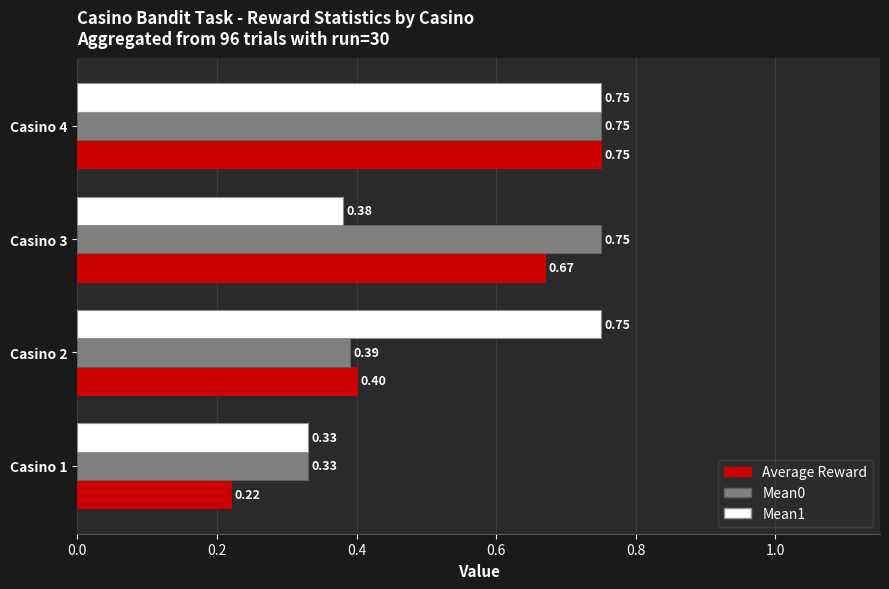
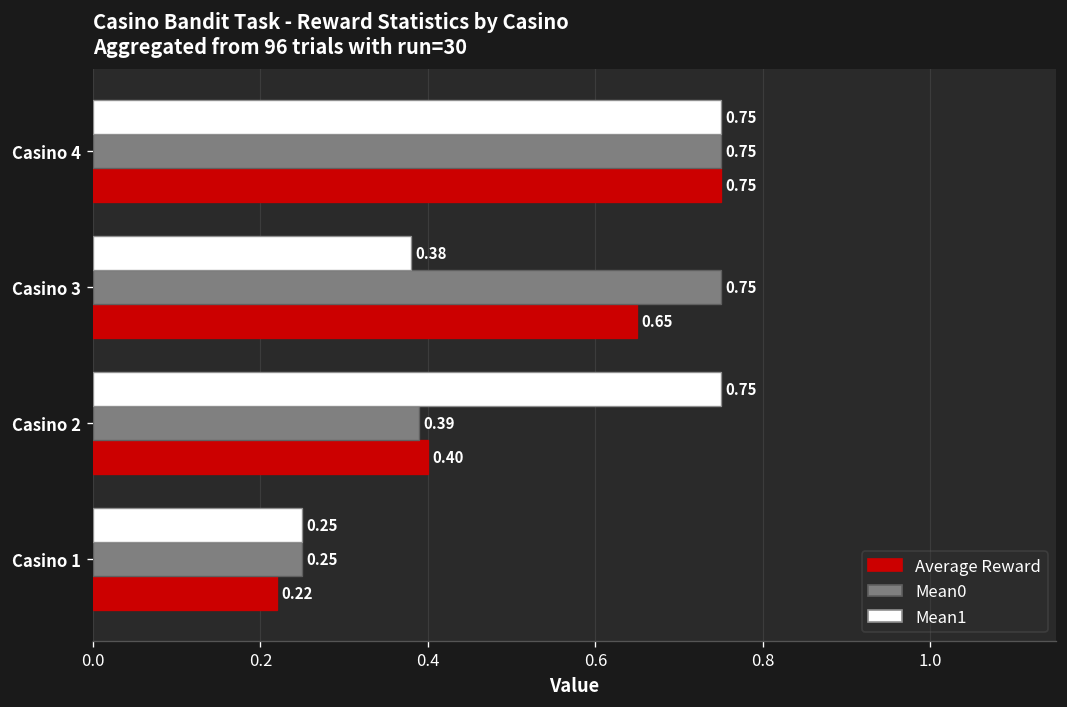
  {
    "Average Reward": {
      "Casino 4": 0.75,
-     "Casino 3": 0.67,
+     "Casino 3": 0.65,
      "Casino 2": 0.40,
      "Casino 1": 0.22
    },
    "Mean0": {
      "Casino 4": 0.75,
      "Casino 3": 0.75,
      "Casino 2": 0.39,
-     "Casino 1": 0.33
+     "Casino 1": 0.25
    },
    "Mean1": {
      "Casino 4": 0.75,
      "Casino 3": 0.38,
      "Casino 2": 0.75,
-     "Casino 1": 0.33
+     "Casino 1": 0.25
    }
  }
